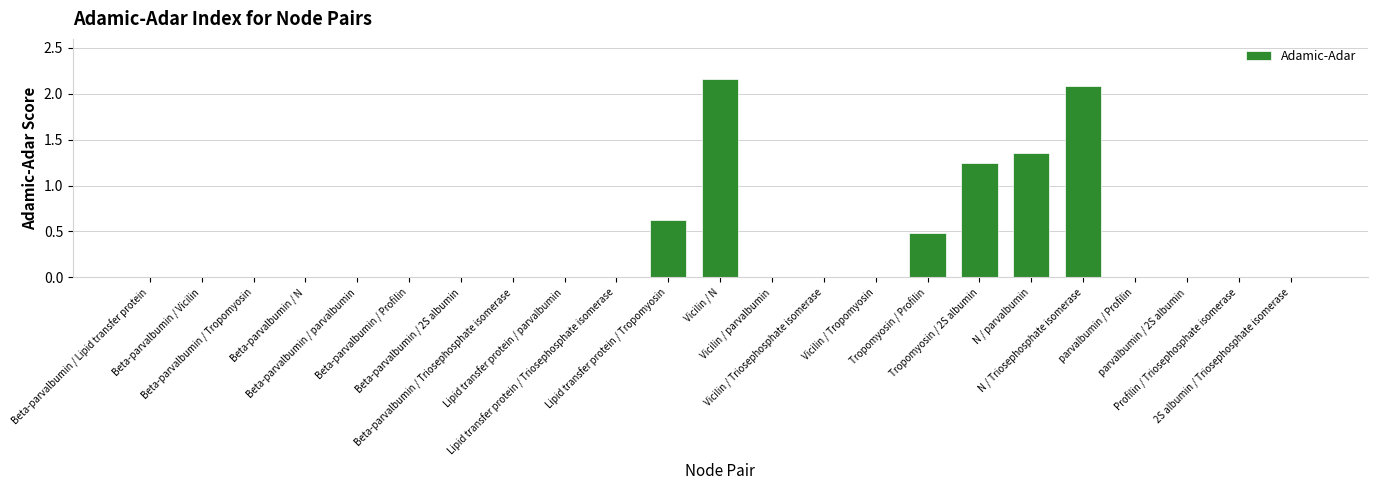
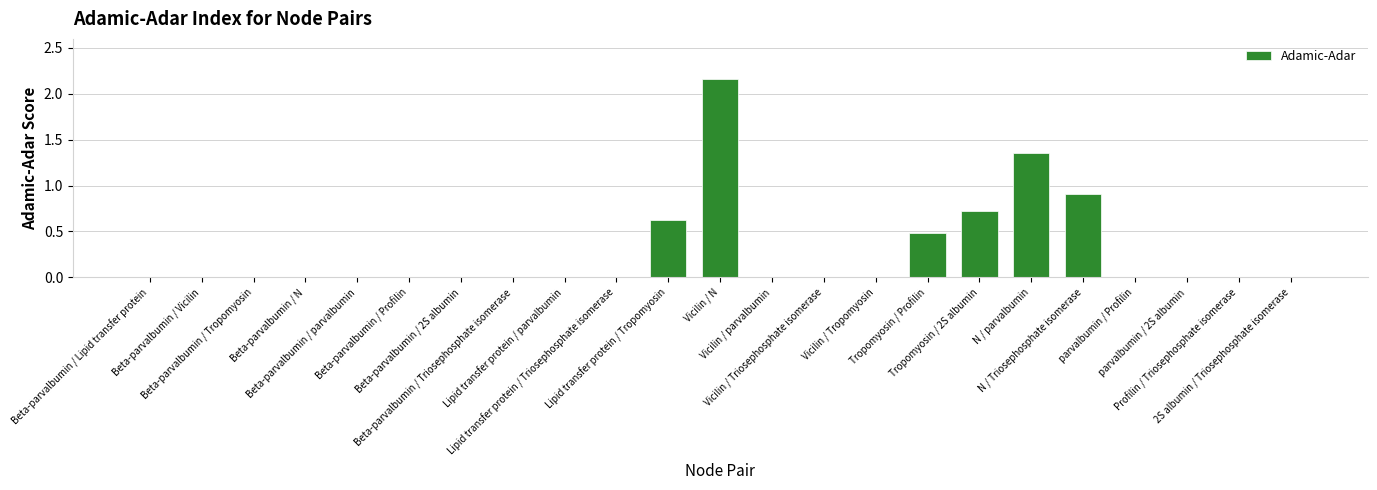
  {
    "Beta-parvalbumin / Lipid transfer protein": 0.0,
    "Beta-parvalbumin / Vicilin": 0.0,
    "Beta-parvalbumin / Tropomyosin": 0.0,
    "Beta-parvalbumin / N": 0.0,
    "Beta-parvalbumin / parvalbumin": 0.0,
    "Beta-parvalbumin / Profilin": 0.0,
    "Beta-parvalbumin / 2S albumin": 0.0,
    "Beta-parvalbumin / Triosephosphate isomerase": 0.0,
    "Lipid transfer protein / parvalbumin": 0.0,
    "Lipid transfer protein / Triosephosphate isomerase": 0.0,
    "Lipid transfer protein / Tropomyosin": 0.6,
    "Vicilin / N": 2.2,
    "Vicilin / parvalbumin": 0.0,
    "Vicilin / Triosephosphate isomerase": 0.0,
    "Vicilin / Tropomyosin": 0.0,
    "Tropomyosin / Profilin": 0.5,
-   "Tropomyosin / 2S albumin": 1.2,
+   "Tropomyosin / 2S albumin": 0.7,
    "N / parvalbumin": 1.4,
-   "N / Triosephosphate isomerase": 2.1,
+   "N / Triosephosphate isomerase": 0.9,
    "parvalbumin / Profilin": 0.0,
    "parvalbumin / 2S albumin": 0.0,
    "Profilin / Triosephosphate isomerase": 0.0,
    "2S albumin / Triosephosphate isomerase": 0.0
  }
